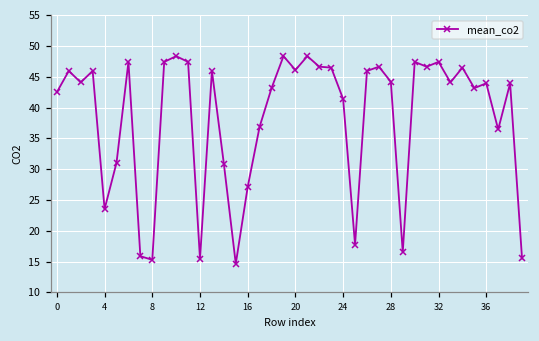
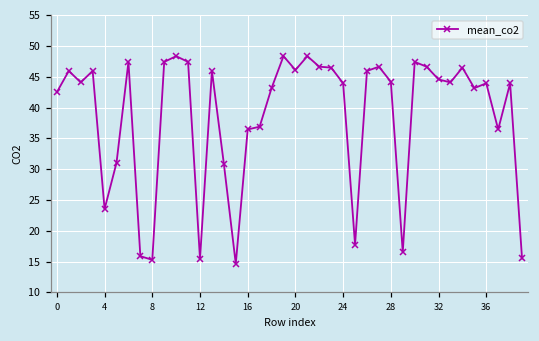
  {
    "0": 43,
    "4": 24,
    "8": 15,
    "12": 15,
-   "16": 27,
+   "16": 36,
    "20": 46,
-   "24": 41,
+   "24": 44,
    "28": 44,
-   "32": 47,
+   "32": 45,
    "36": 44
  }
